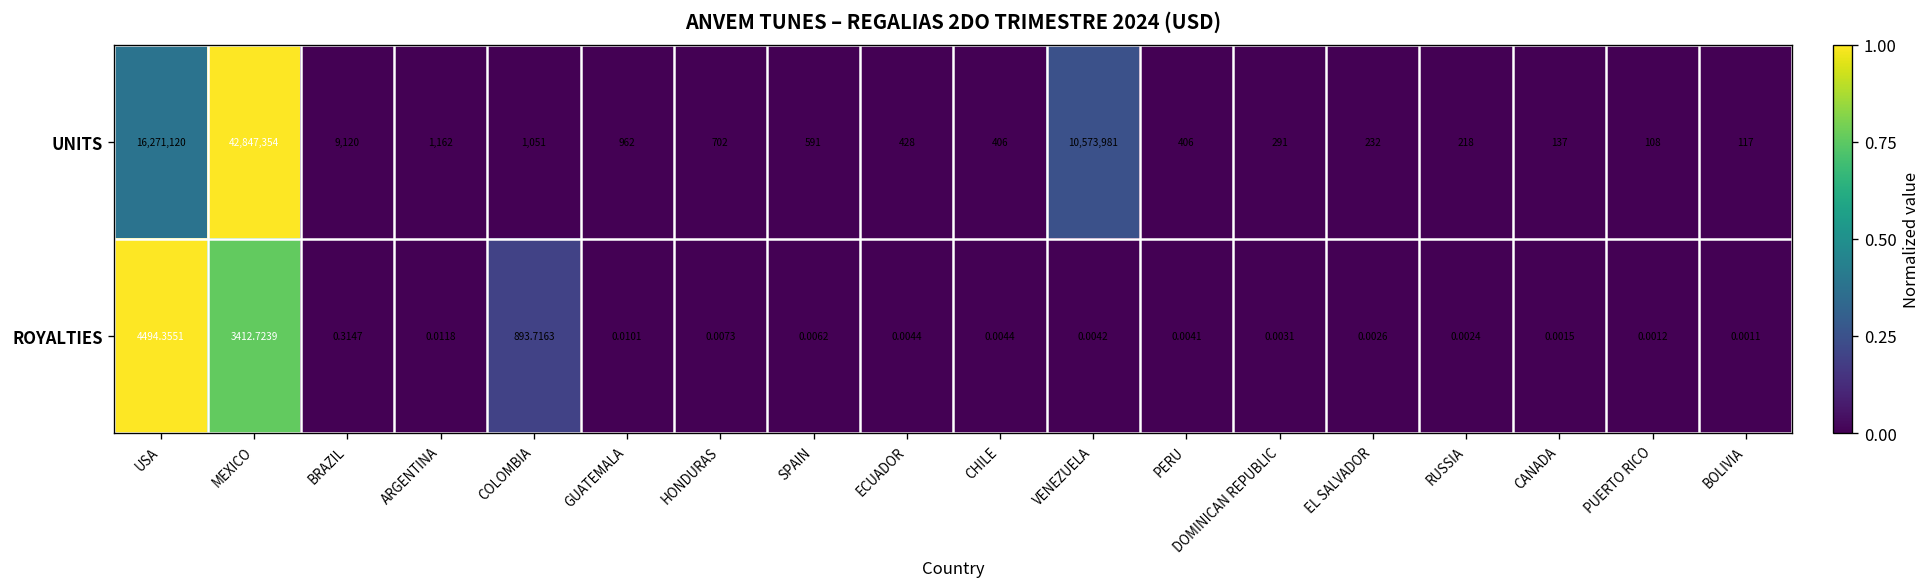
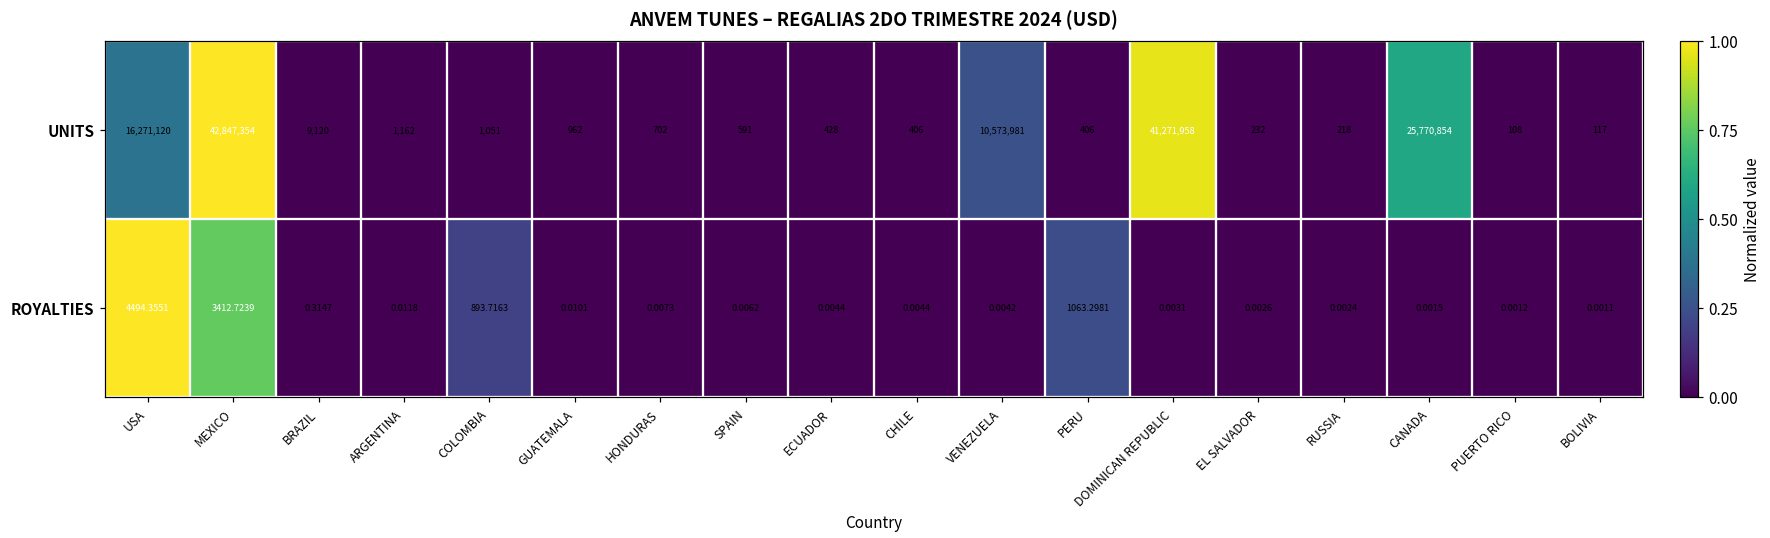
  {
    "UNITS": {
      "USA": "16,271,120",
      "MEXICO": "42,847,354",
      "BRAZIL": "9,120",
      "ARGENTINA": "1,162",
      "COLOMBIA": "1,051",
      "GUATEMALA": "962",
      "HONDURAS": "702",
      "SPAIN": "591",
      "ECUADOR": "428",
      "CHILE": "406",
      "VENEZUELA": "10,573,981",
      "PERU": "406",
-     "DOMINICAN REPUBLIC": "291",
+     "DOMINICAN REPUBLIC": "41,271,958",
      "EL SALVADOR": "232",
      "RUSSIA": "218",
-     "CANADA": "137",
+     "CANADA": "25,770,854",
      "PUERTO RICO": "108",
      "BOLIVIA": "117"
    },
    "ROYALTIES": {
      "USA": "4494.3551",
      "MEXICO": "3412.7239",
      "BRAZIL": "0.3147",
      "ARGENTINA": "0.0118",
      "COLOMBIA": "893.7163",
      "GUATEMALA": "0.0101",
      "HONDURAS": "0.0073",
      "SPAIN": "0.0062",
      "ECUADOR": "0.0044",
      "CHILE": "0.0044",
      "VENEZUELA": "0.0042",
-     "PERU": "0.0041",
+     "PERU": "1063.2981",
      "DOMINICAN REPUBLIC": "0.0031",
      "EL SALVADOR": "0.0026",
      "RUSSIA": "0.0024",
      "CANADA": "0.0015",
      "PUERTO RICO": "0.0012",
      "BOLIVIA": "0.0011"
    }
  }
